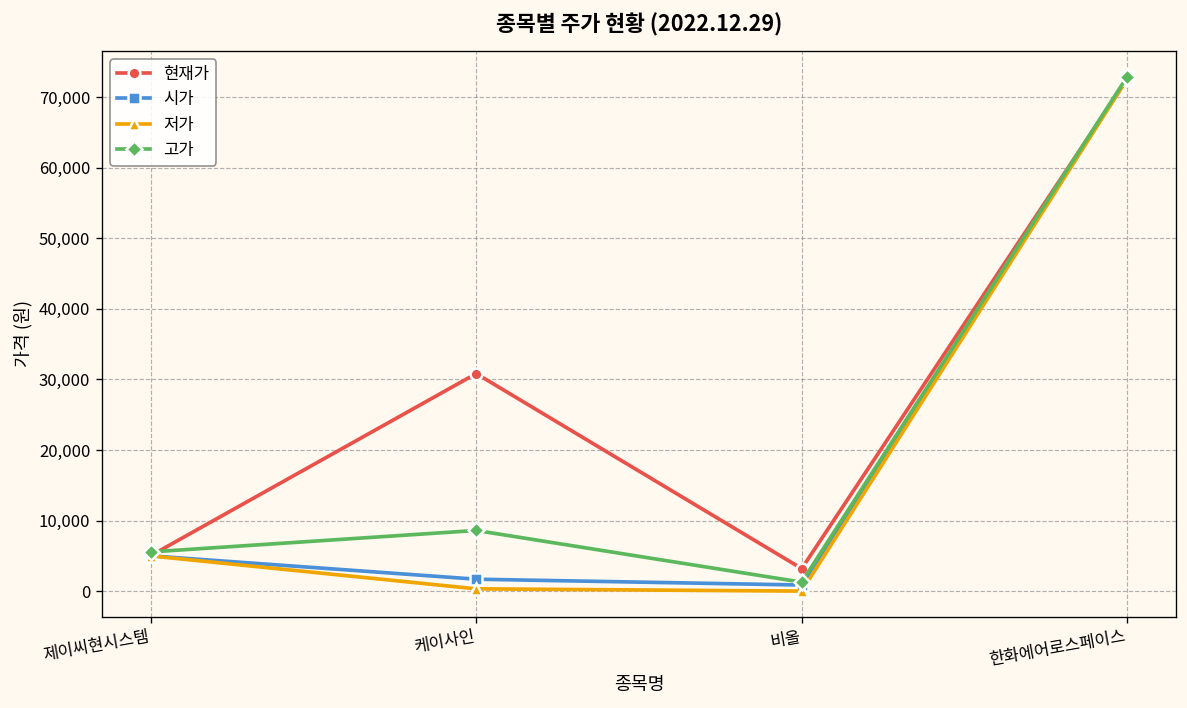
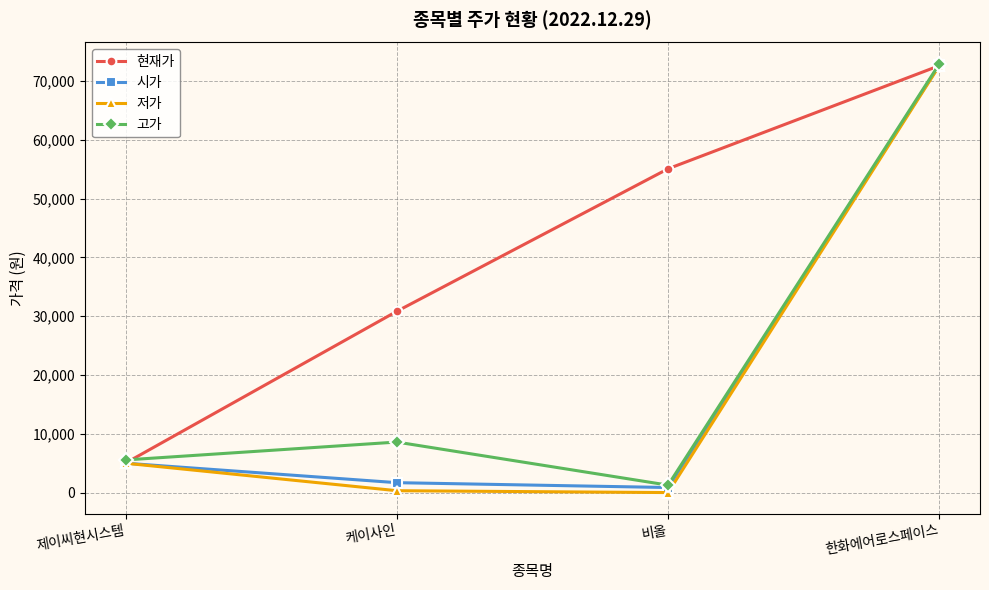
  {
    "현재가": {
      "케이사인": "31,000",
-     "비올": "3,000"
+     "비올": "55,000"
    },
    "시가": {
      "케이사인": "2,000"
    },
    "저가": {
      "케이사인": "0",
      "비올": "0"
    },
    "고가": {
      "제이씨현시스템": "6,000",
      "케이사인": "9,000"
    }
  }
